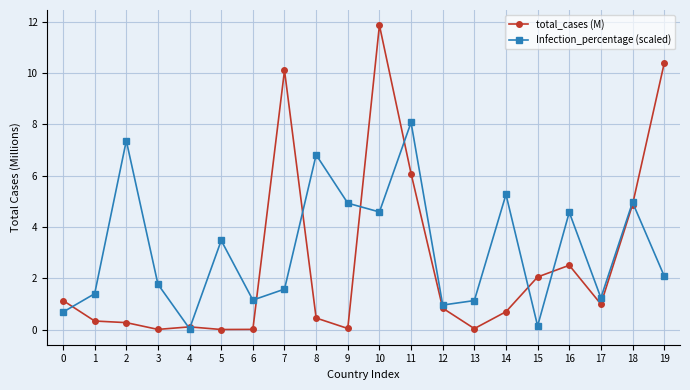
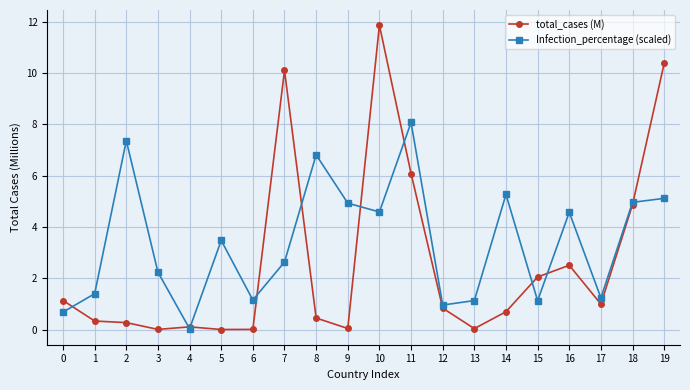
  {
    "total_cases (M)": {
      "0": 1.1,
      "1": 0.3,
      "2": 0.3,
      "3": 0.0,
      "5": 0.0,
      "6": 0.0,
      "7": 10.1,
      "8": 0.5,
      "9": 0.0,
      "10": 11.9,
      "11": 6.1,
      "12": 0.8,
      "13": 0.0,
      "14": 0.7,
      "15": 2.1,
      "16": 2.5,
      "17": 1.0,
      "19": 10.4
    },
    "Infection_percentage (scaled)": {
      "0": 0.7,
      "1": 1.4,
      "2": 7.4,
-     "3": 1.8,
+     "3": 2.2,
      "5": 3.5,
      "6": 1.2,
-     "7": 1.6,
+     "7": 2.6,
      "8": 6.8,
      "9": 4.9,
      "10": 4.6,
      "11": 8.1,
      "12": 1.0,
      "13": 1.1,
      "14": 5.3,
-     "15": 0.1,
+     "15": 1.1,
      "16": 4.6,
      "17": 1.2,
-     "19": 2.1
+     "19": 5.1
    }
  }
